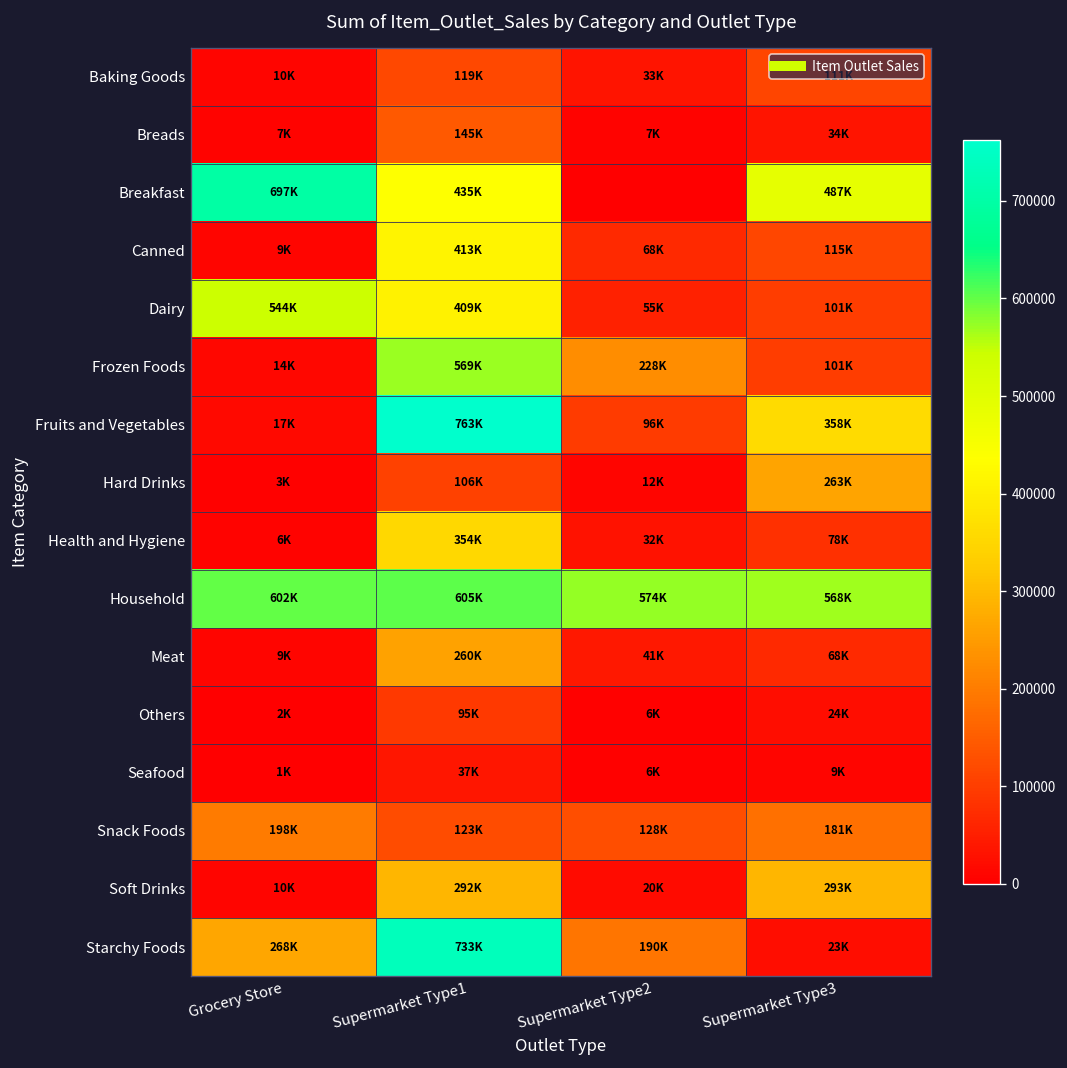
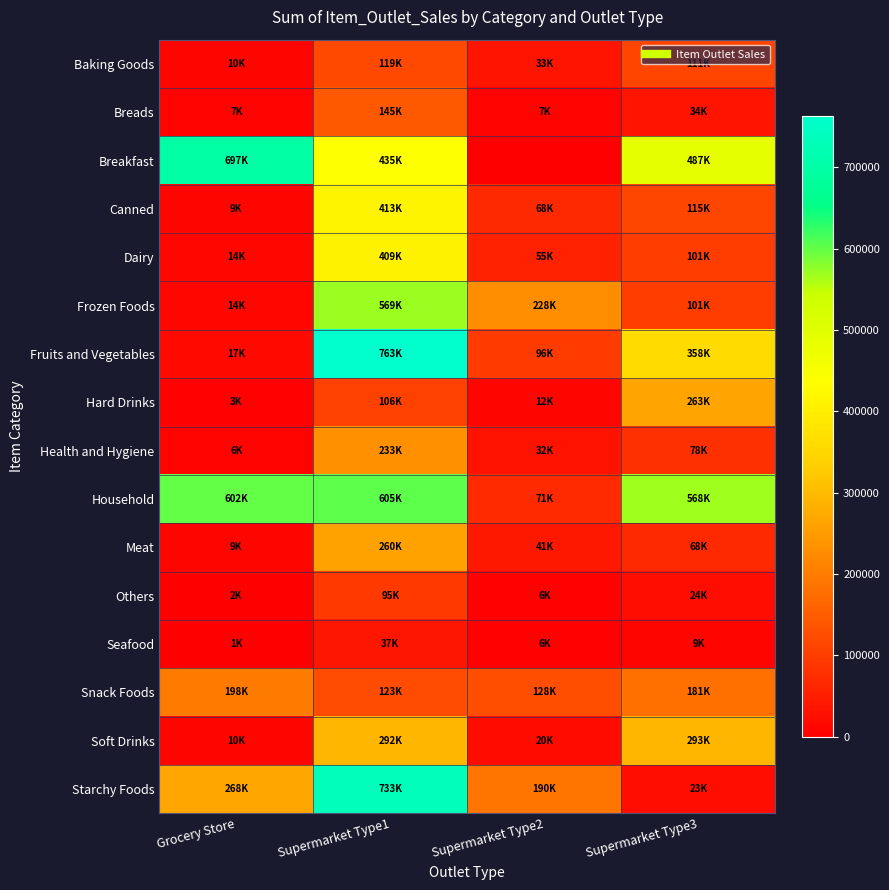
  {
    "Baking Goods": {
      "Grocery Store": "10K",
      "Supermarket Type1": "119K",
      "Supermarket Type2": "33K"
    },
    "Breads": {
      "Grocery Store": "7K",
      "Supermarket Type1": "145K",
      "Supermarket Type2": "7K",
      "Supermarket Type3": "34K"
    },
    "Breakfast": {
      "Grocery Store": "697K",
      "Supermarket Type1": "435K",
      "Supermarket Type3": "487K"
    },
    "Canned": {
      "Grocery Store": "9K",
      "Supermarket Type1": "413K",
      "Supermarket Type2": "68K",
      "Supermarket Type3": "115K"
    },
    "Dairy": {
-     "Grocery Store": "544K",
+     "Grocery Store": "14K",
      "Supermarket Type1": "409K",
      "Supermarket Type2": "55K",
      "Supermarket Type3": "101K"
    },
    "Frozen Foods": {
      "Grocery Store": "14K",
      "Supermarket Type1": "569K",
      "Supermarket Type2": "228K",
      "Supermarket Type3": "101K"
    },
    "Fruits and Vegetables": {
      "Grocery Store": "17K",
      "Supermarket Type1": "763K",
      "Supermarket Type2": "96K",
      "Supermarket Type3": "358K"
    },
    "Hard Drinks": {
      "Grocery Store": "3K",
      "Supermarket Type1": "106K",
      "Supermarket Type2": "12K",
      "Supermarket Type3": "263K"
    },
    "Health and Hygiene": {
      "Grocery Store": "6K",
-     "Supermarket Type1": "354K",
+     "Supermarket Type1": "233K",
      "Supermarket Type2": "32K",
      "Supermarket Type3": "78K"
    },
    "Household": {
      "Grocery Store": "602K",
      "Supermarket Type1": "605K",
-     "Supermarket Type2": "574K",
+     "Supermarket Type2": "71K",
      "Supermarket Type3": "568K"
    },
    "Meat": {
      "Grocery Store": "9K",
      "Supermarket Type1": "260K",
      "Supermarket Type2": "41K",
      "Supermarket Type3": "68K"
    },
    "Others": {
      "Grocery Store": "2K",
      "Supermarket Type1": "95K",
      "Supermarket Type2": "6K",
      "Supermarket Type3": "24K"
    },
    "Seafood": {
      "Grocery Store": "1K",
      "Supermarket Type1": "37K",
      "Supermarket Type2": "6K",
      "Supermarket Type3": "9K"
    },
    "Snack Foods": {
      "Grocery Store": "198K",
      "Supermarket Type1": "123K",
      "Supermarket Type2": "128K",
      "Supermarket Type3": "181K"
    },
    "Soft Drinks": {
      "Grocery Store": "10K",
      "Supermarket Type1": "292K",
      "Supermarket Type2": "20K",
      "Supermarket Type3": "293K"
    },
    "Starchy Foods": {
      "Grocery Store": "268K",
      "Supermarket Type1": "733K",
      "Supermarket Type2": "190K",
      "Supermarket Type3": "23K"
    }
  }
